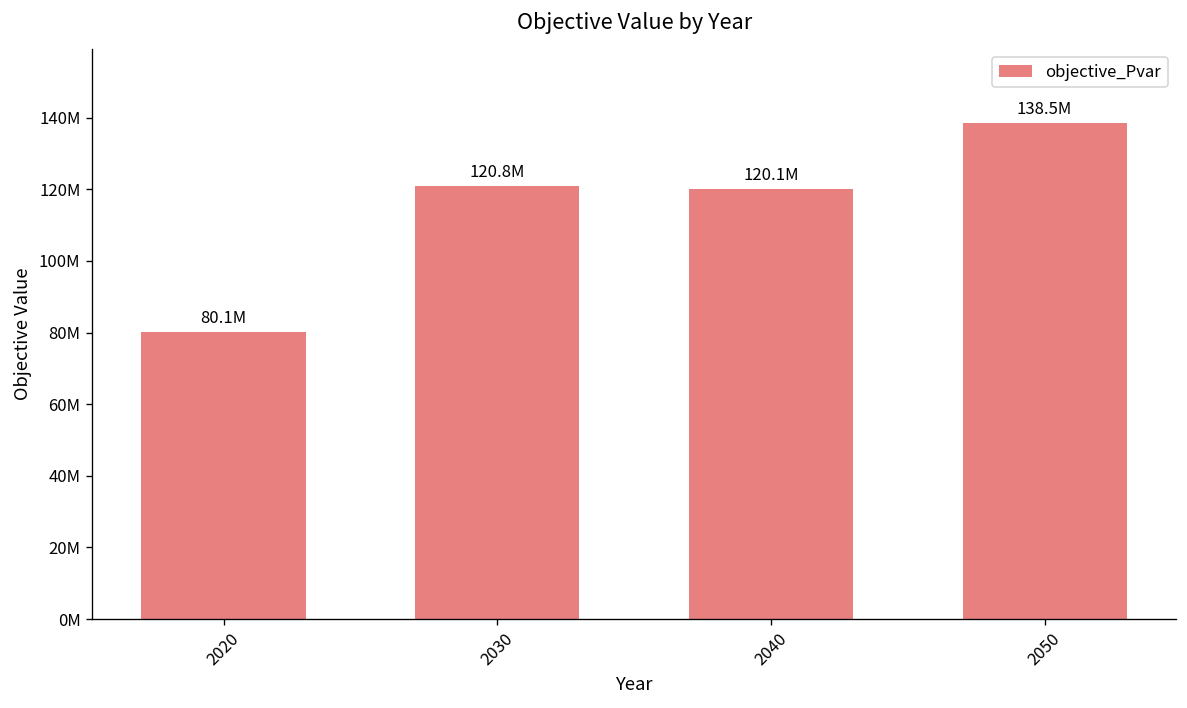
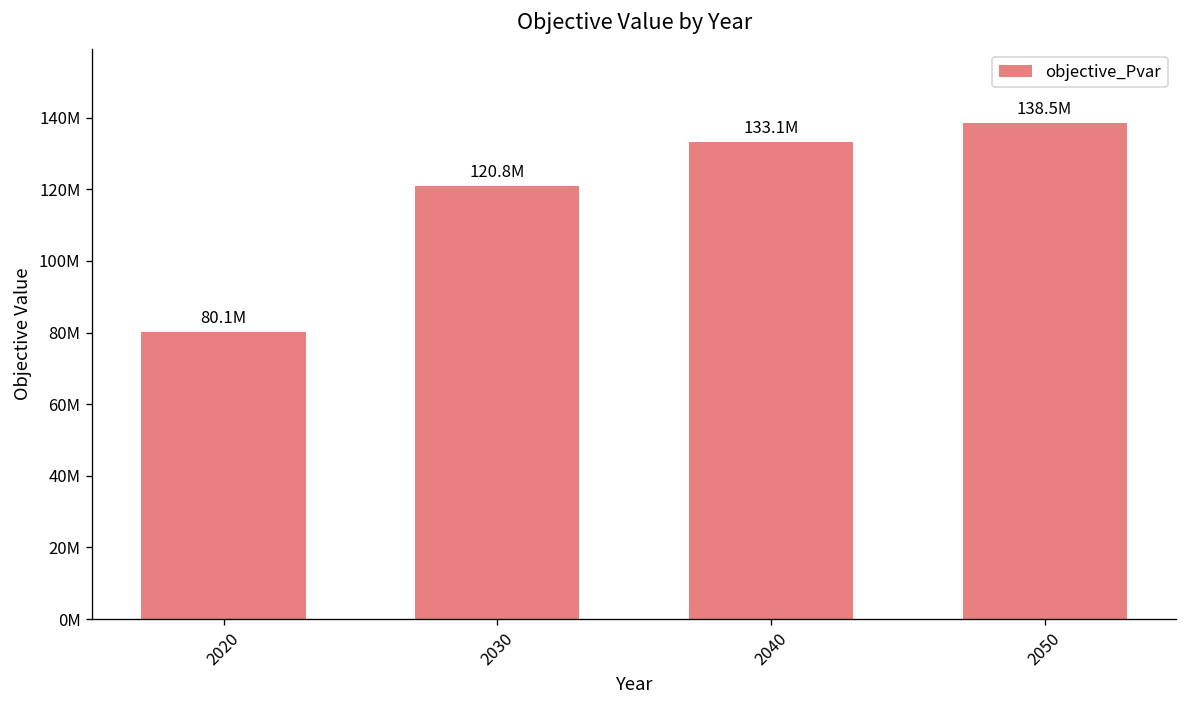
  {
    "2020": "80.1M",
    "2030": "120.8M",
-   "2040": "120.1M",
+   "2040": "133.1M",
    "2050": "138.5M"
  }
